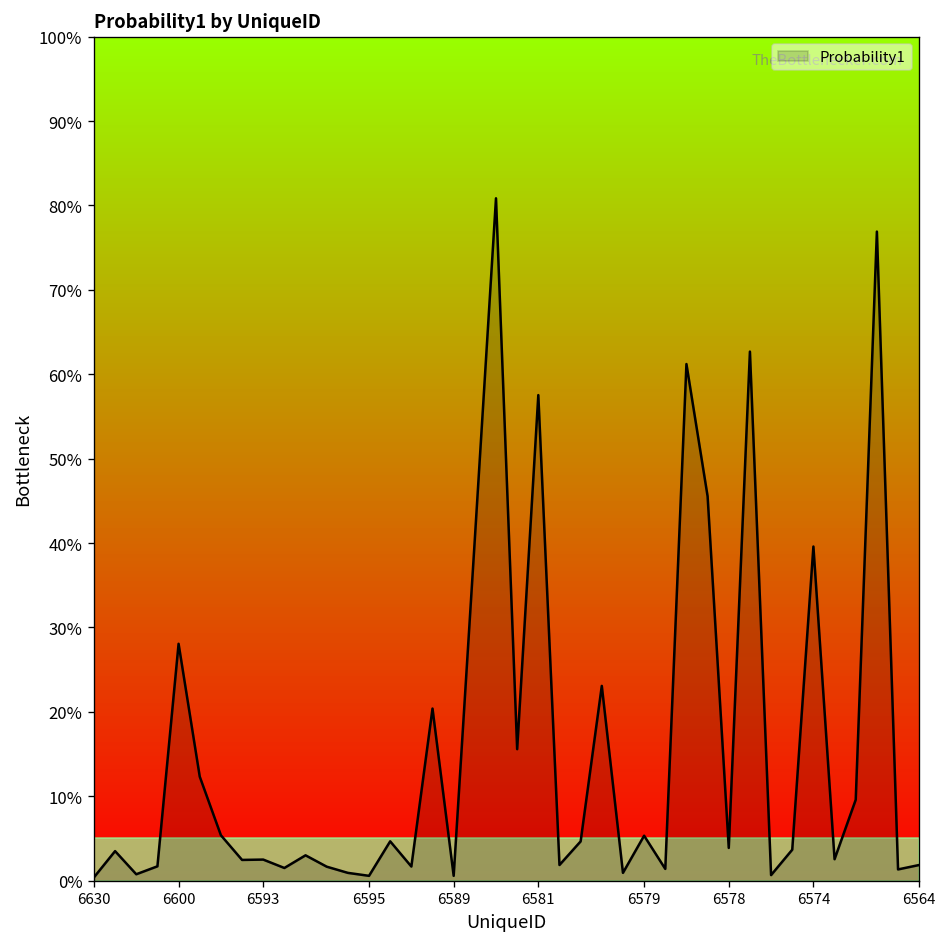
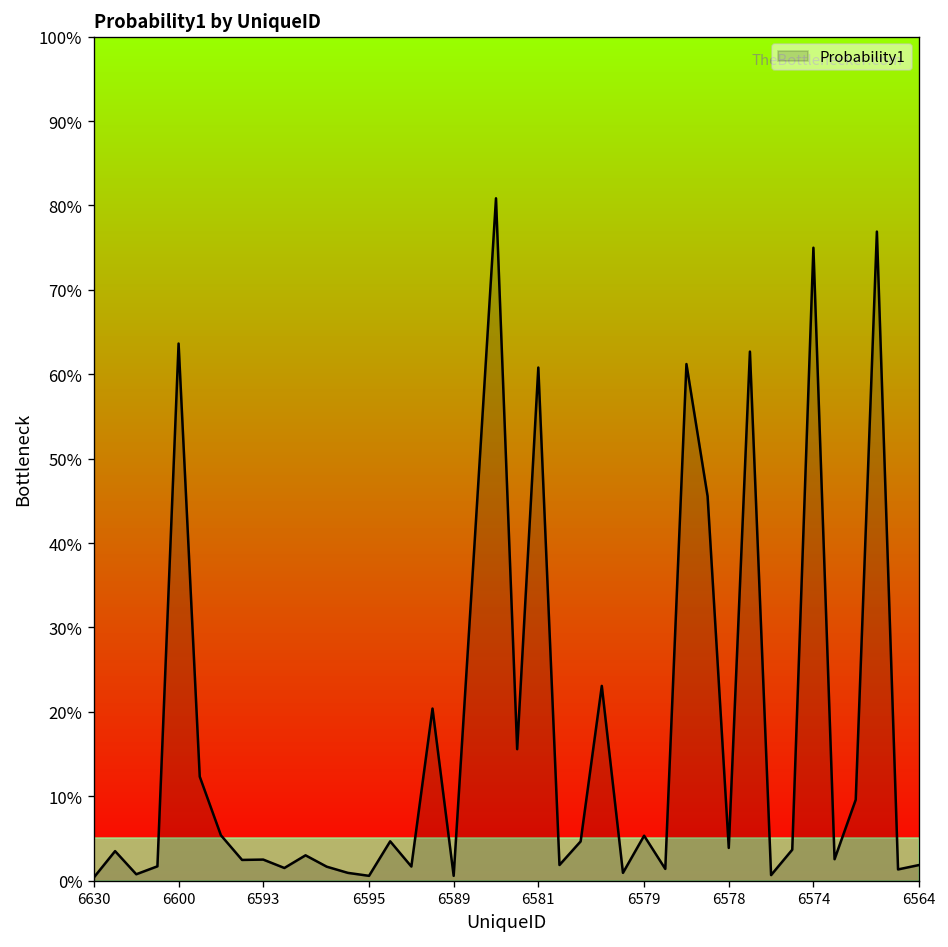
  {
-   "6600": "28%",
-   "6581": "58%",
+   "6600": "64%",
+   "6581": "61%",
    "6579": "5%",
-   "6574": "40%"
+   "6574": "75%"
  }
